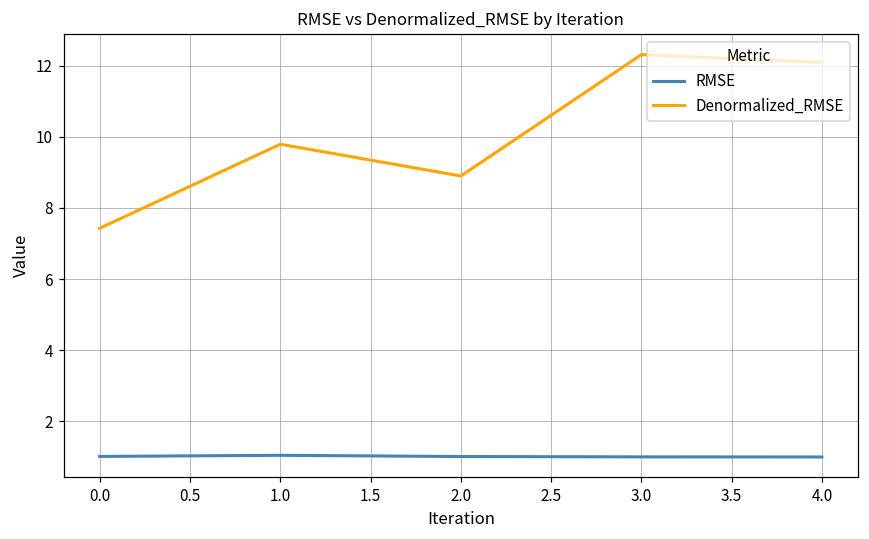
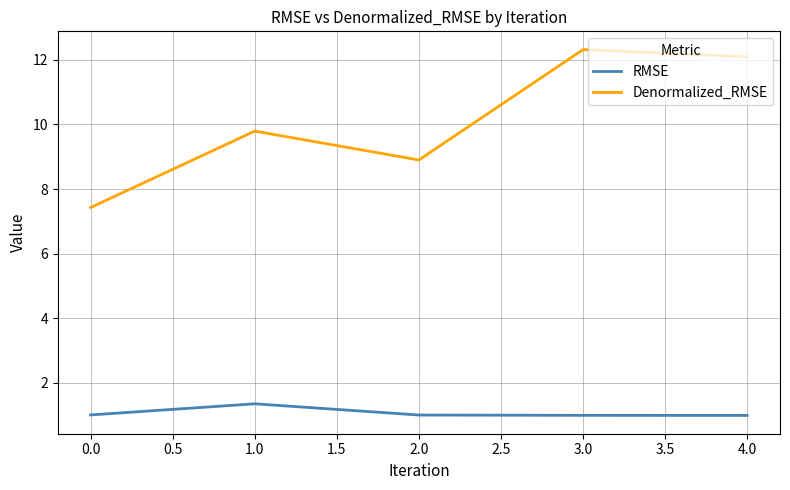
  {
    "RMSE": {
      "0.0": 1.0,
-     "1.0": 1.0,
+     "1.0": 1.4,
      "2.0": 1.0,
      "3.0": 1.0,
      "4.0": 1.0
    },
    "Denormalized_RMSE": {
      "0.0": 7.4,
      "1.0": 9.8,
      "2.0": 8.9,
      "3.0": 12.3
    }
  }
